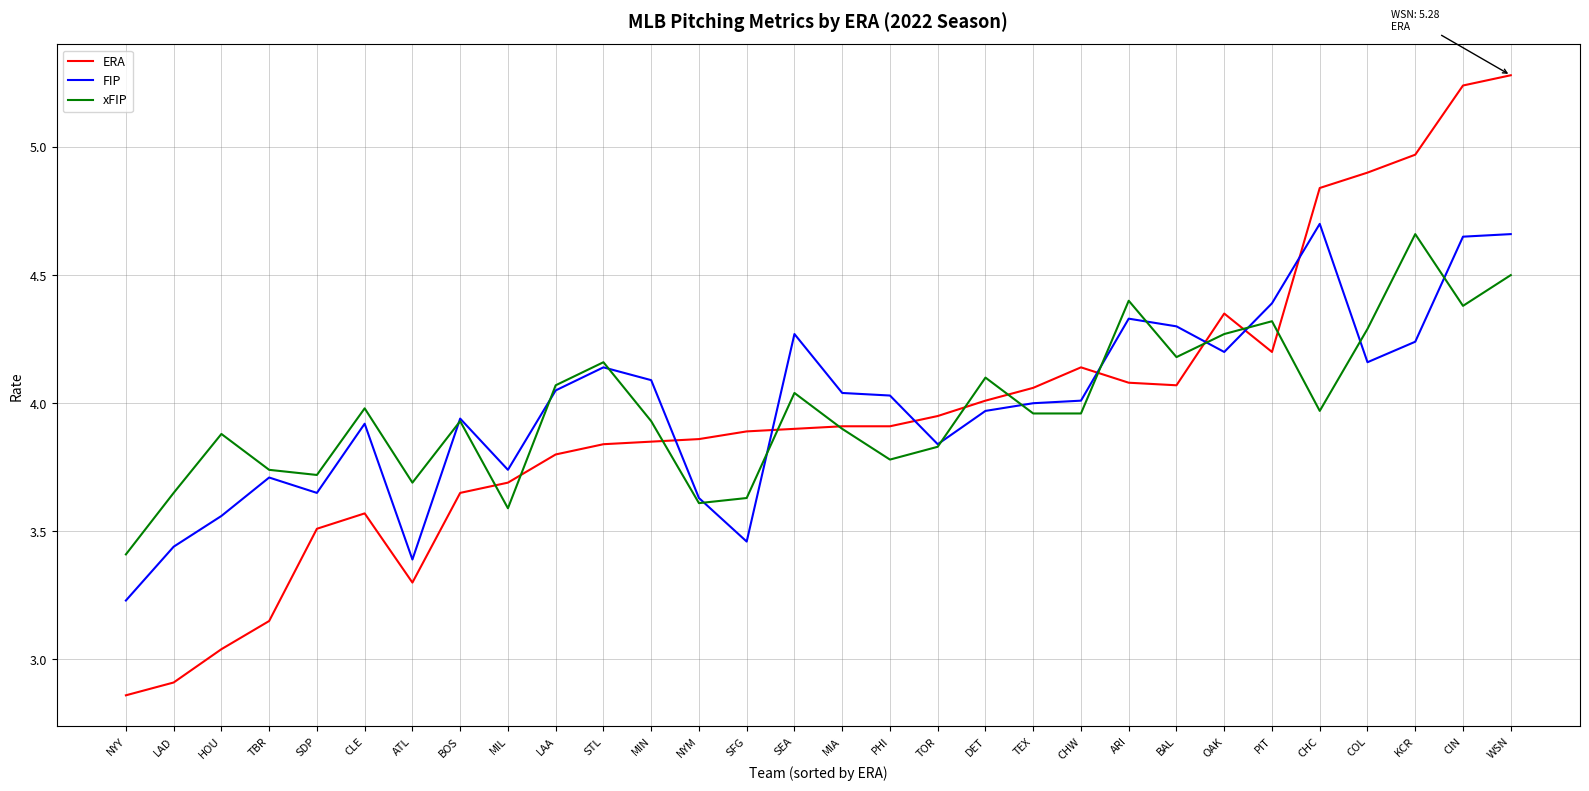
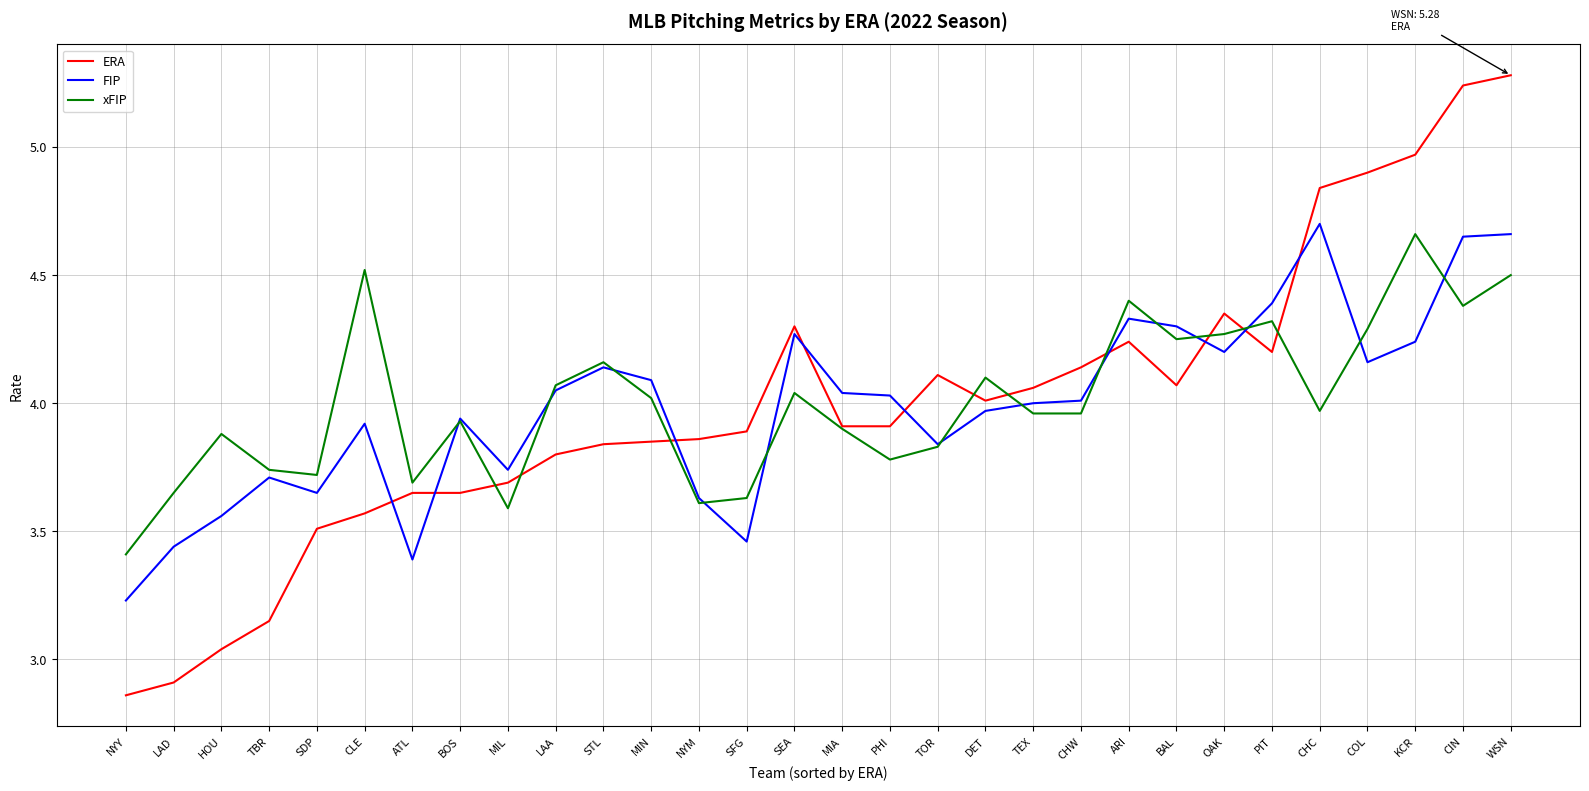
  {
    "ERA": {
      "NYY": 2.86,
      "LAD": 2.91,
      "HOU": 3.04,
      "TBR": 3.15,
      "SDP": 3.51,
      "CLE": 3.57,
-     "ATL": 3.30,
+     "ATL": 3.65,
      "BOS": 3.65,
      "MIL": 3.69,
      "LAA": 3.80,
      "STL": 3.84,
      "MIN": 3.85,
      "NYM": 3.86,
      "SFG": 3.89,
-     "SEA": 3.9,
+     "SEA": 4.3,
      "MIA": 3.91,
      "PHI": 3.91,
-     "TOR": 3.95,
+     "TOR": 4.11,
      "DET": 4.01,
      "TEX": 4.06,
      "CHW": 4.14,
-     "ARI": 4.08,
+     "ARI": 4.24,
      "BAL": 4.07,
      "OAK": 4.35,
      "PIT": 4.20,
      "CHC": 4.84,
      "COL": 4.90,
      "KCR": 4.97,
      "CIN": 5.24
    },
    "FIP": {
      "NYY": 3.23,
      "LAD": 3.44,
      "HOU": 3.56,
      "TBR": 3.71,
      "SDP": 3.65,
      "CLE": 3.92,
      "ATL": 3.39,
      "MIL": 3.74,
      "LAA": 4.05,
      "STL": 4.14,
      "MIN": 4.09,
      "NYM": 3.63,
      "SFG": 3.46,
      "SEA": 4.27,
      "MIA": 4.04,
      "PHI": 4.03,
      "DET": 3.97,
      "TEX": 4.00,
      "CHW": 4.01,
      "ARI": 4.33,
      "BAL": 4.30,
      "OAK": 4.20,
      "PIT": 4.39,
      "CHC": 4.70,
      "COL": 4.16,
      "KCR": 4.24,
      "CIN": 4.65,
      "WSN": 4.66
    },
    "xFIP": {
      "NYY": 3.41,
      "LAD": 3.65,
      "HOU": 3.88,
      "TBR": 3.74,
      "SDP": 3.72,
-     "CLE": 3.98,
+     "CLE": 4.52,
      "ATL": 3.69,
      "MIL": 3.59,
      "LAA": 4.07,
      "STL": 4.16,
-     "MIN": 3.93,
+     "MIN": 4.02,
      "NYM": 3.61,
      "SFG": 3.63,
      "SEA": 4.04,
      "MIA": 3.90,
      "PHI": 3.78,
      "DET": 4.10,
      "TEX": 3.96,
      "CHW": 3.96,
      "ARI": 4.40,
-     "BAL": 4.18,
+     "BAL": 4.25,
      "OAK": 4.27,
      "PIT": 4.32,
      "CHC": 3.97,
      "COL": 4.29,
      "KCR": 4.66,
      "CIN": 4.38,
      "WSN": 4.50
    }
  }
